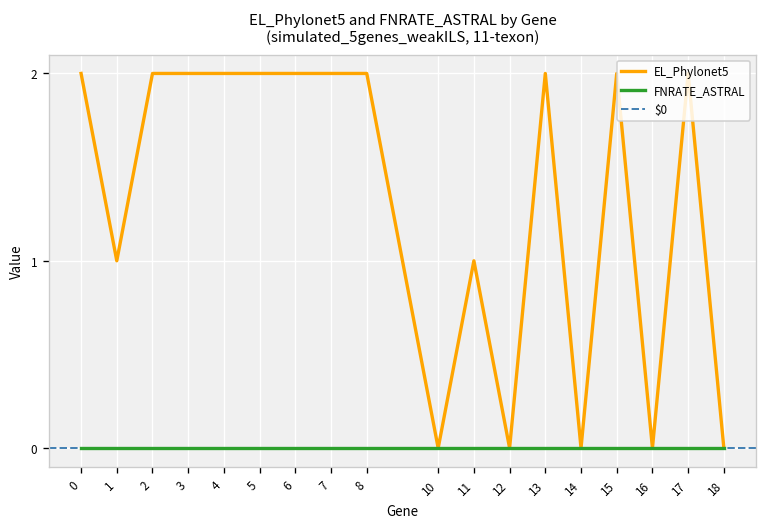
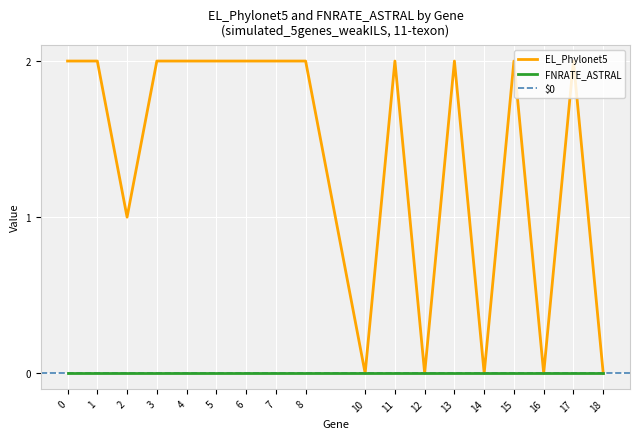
  {
    "EL_Phylonet5": {
      "0": 2,
-     "1": 1,
-     "2": 2,
+     "1": 2,
+     "2": 1,
      "3": 2,
      "4": 2,
      "5": 2,
      "6": 2,
      "7": 2,
      "8": 2,
-     "11": 1,
+     "11": 2,
      "13": 2
    },
    "FNRATE_ASTRAL": {
      "0": 0,
      "1": 0,
      "2": 0,
      "3": 0,
      "4": 0,
      "5": 0,
      "6": 0,
      "7": 0,
      "8": 0,
      "11": 0,
      "13": 0,
      "15": 0,
      "17": 0
    }
  }
